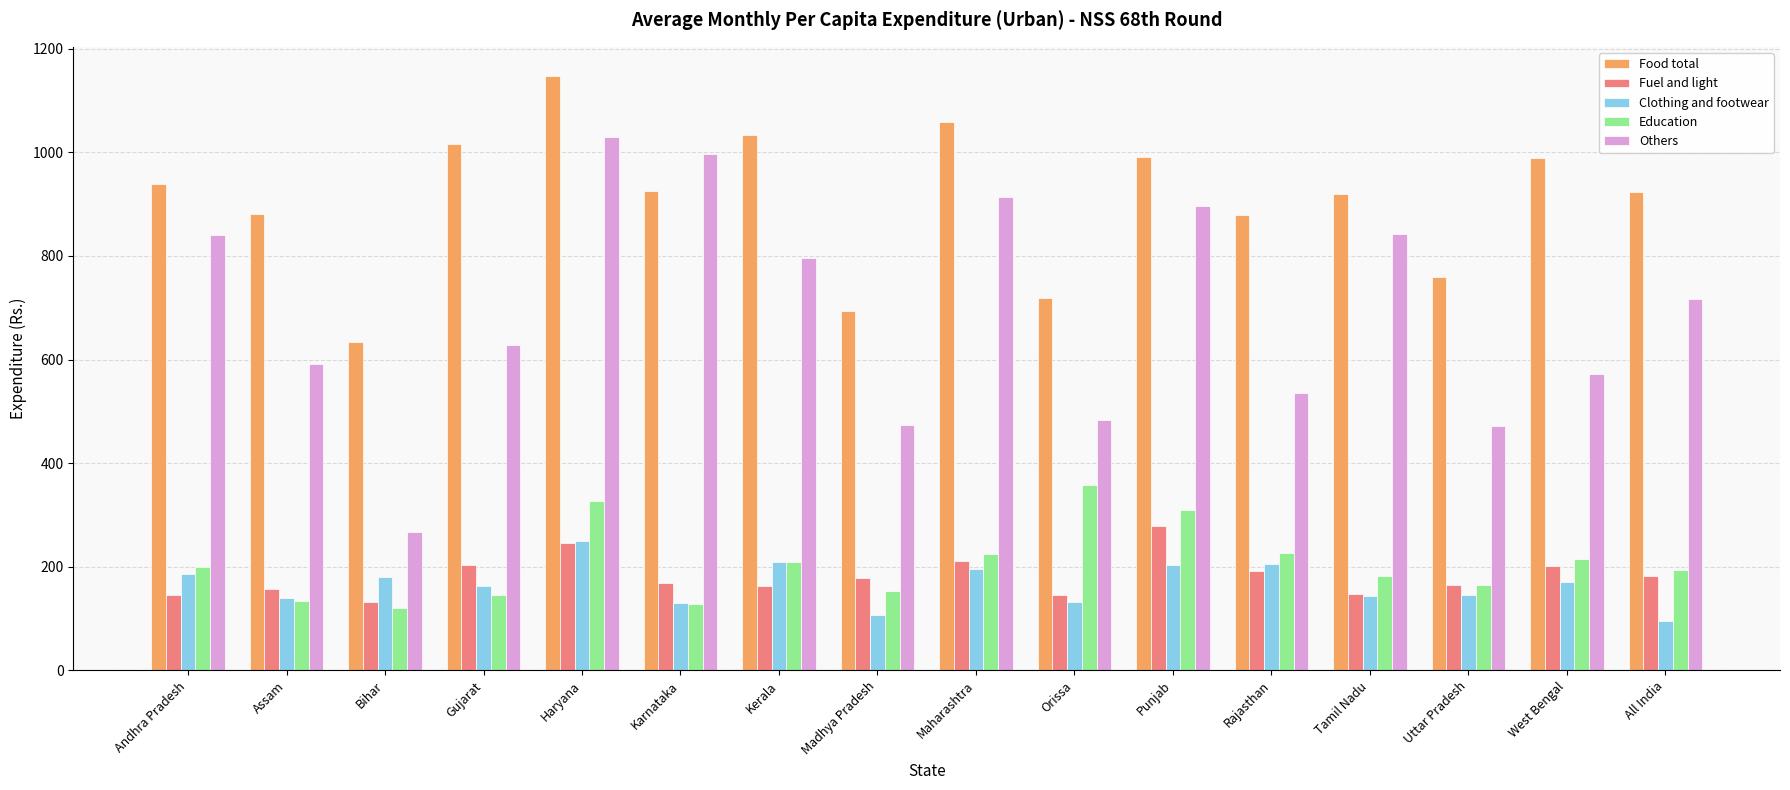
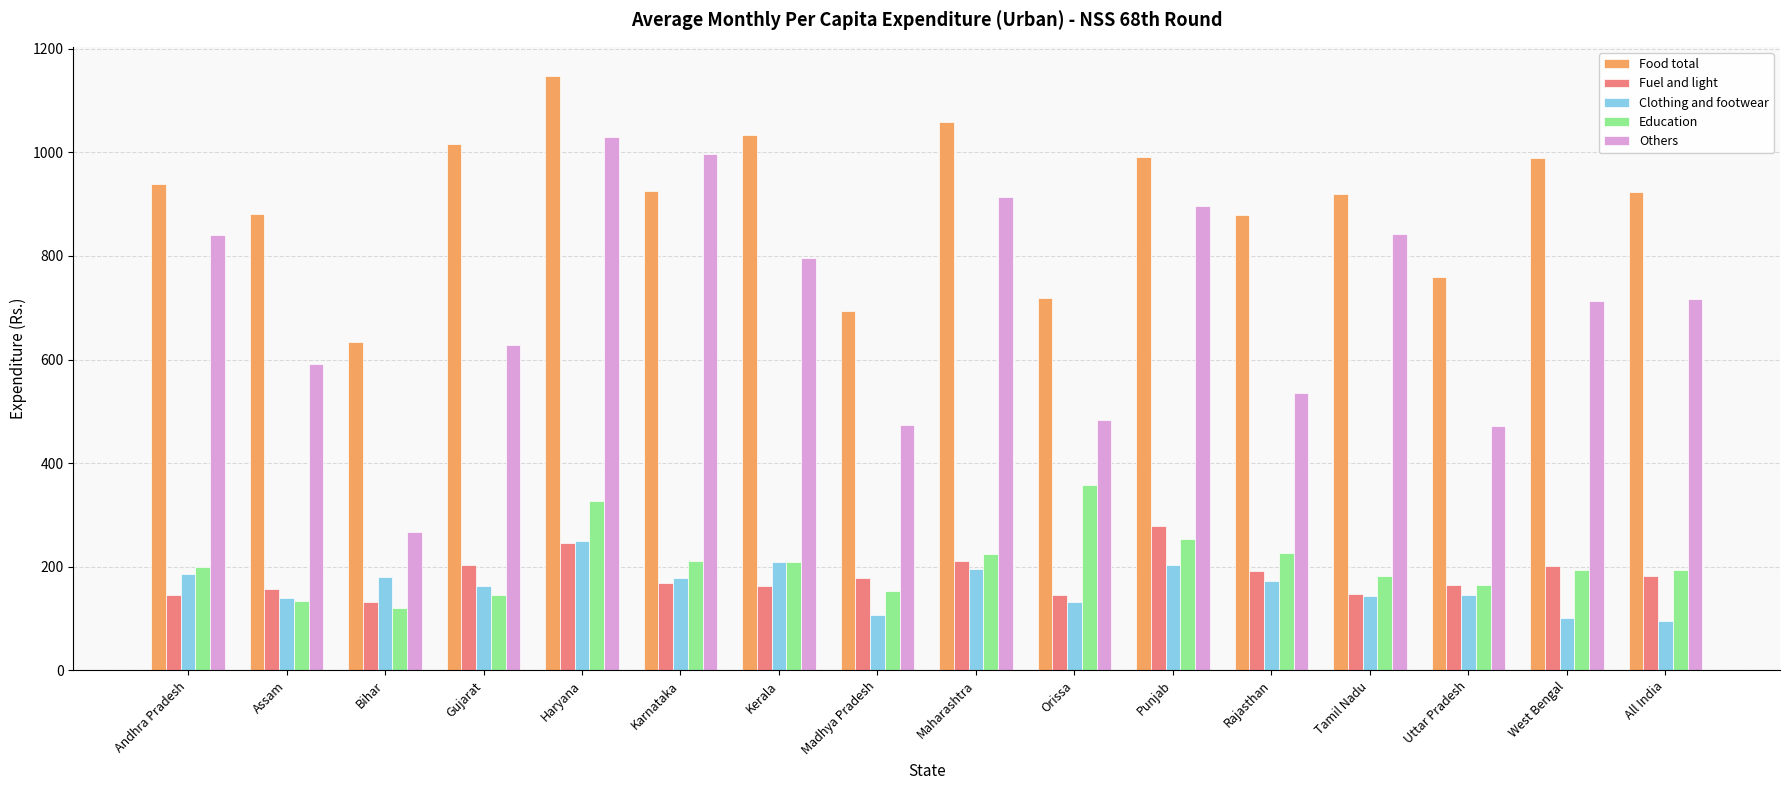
  {
    "Clothing and footwear": {
      "Andhra Pradesh": 190,
      "Assam": 140,
      "Bihar": 180,
      "Gujarat": 160,
      "Haryana": 250,
-     "Karnataka": 130,
+     "Karnataka": 180,
      "Kerala": 210,
      "Madhya Pradesh": 110,
      "Maharashtra": 200,
      "Orissa": 130,
      "Punjab": 200,
-     "Rajasthan": 200,
+     "Rajasthan": 170,
      "Tamil Nadu": 140,
      "Uttar Pradesh": 140,
-     "West Bengal": 170,
+     "West Bengal": 100,
      "All India": 100
    },
    "Education": {
      "Andhra Pradesh": 200,
      "Assam": 130,
      "Bihar": 120,
      "Gujarat": 150,
      "Haryana": 330,
-     "Karnataka": 130,
+     "Karnataka": 210,
      "Kerala": 210,
      "Madhya Pradesh": 150,
      "Maharashtra": 230,
      "Orissa": 360,
-     "Punjab": 310,
+     "Punjab": 250,
      "Rajasthan": 230,
      "Tamil Nadu": 180,
      "Uttar Pradesh": 170,
-     "West Bengal": 210,
+     "West Bengal": 190,
      "All India": 190
    },
    "Others": {
      "Andhra Pradesh": 840,
      "Assam": 590,
      "Bihar": 270,
      "Gujarat": 630,
      "Haryana": 1030,
      "Karnataka": 1000,
      "Kerala": 800,
      "Madhya Pradesh": 470,
      "Maharashtra": 910,
      "Orissa": 480,
      "Punjab": 900,
      "Rajasthan": 540,
      "Tamil Nadu": 840,
      "Uttar Pradesh": 470,
-     "West Bengal": 570,
+     "West Bengal": 710,
      "All India": 720
    }
  }
